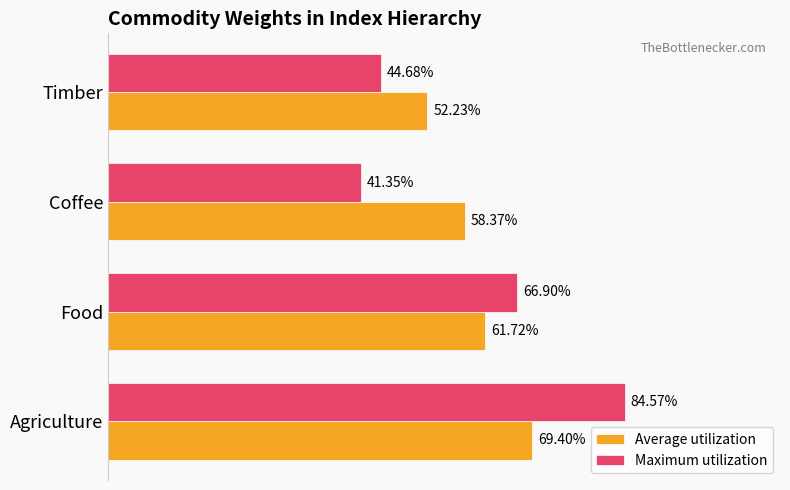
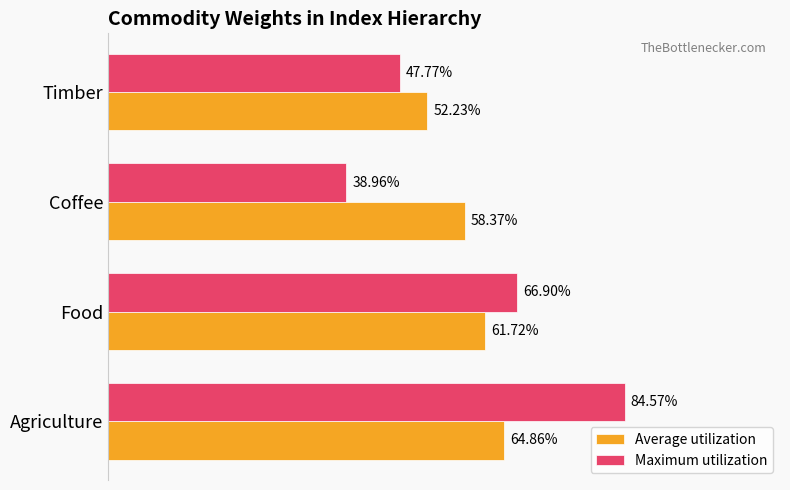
  {
    "Average utilization": {
      "Timber": "52.23%",
      "Coffee": "58.37%",
      "Food": "61.72%",
-     "Agriculture": "69.40%"
+     "Agriculture": "64.86%"
    },
    "Maximum utilization": {
-     "Timber": "44.68%",
-     "Coffee": "41.35%",
+     "Timber": "47.77%",
+     "Coffee": "38.96%",
      "Food": "66.90%",
      "Agriculture": "84.57%"
    }
  }
